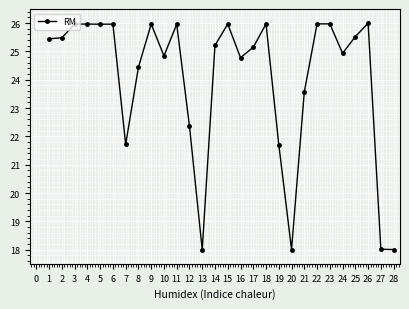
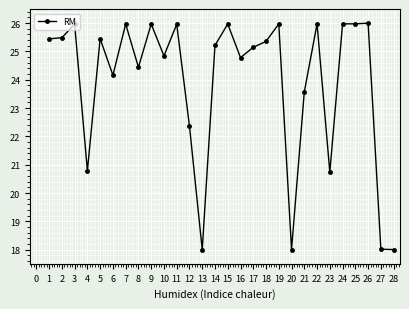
  {
    "1": 25.4,
    "2": 25.5,
-   "4": 26.0,
-   "5": 26.0,
-   "6": 26.0,
-   "7": 21.7,
+   "4": 20.8,
+   "5": 25.5,
+   "6": 24.2,
+   "7": 26.0,
    "8": 24.4,
    "9": 26.0,
    "10": 24.8,
    "11": 26.0,
    "12": 22.4,
    "13": 18.0,
    "14": 25.2,
    "15": 26.0,
    "16": 24.8,
    "17": 25.1,
-   "18": 26.0,
-   "19": 21.7,
+   "18": 25.4,
+   "19": 26.0,
    "20": 18.0,
    "21": 23.6,
    "22": 26.0,
-   "23": 26.0,
-   "24": 24.9,
-   "25": 25.5,
+   "23": 20.7,
+   "24": 26.0,
+   "25": 26.0,
    "26": 26.0,
    "27": 18.0,
    "28": 18.0
  }
